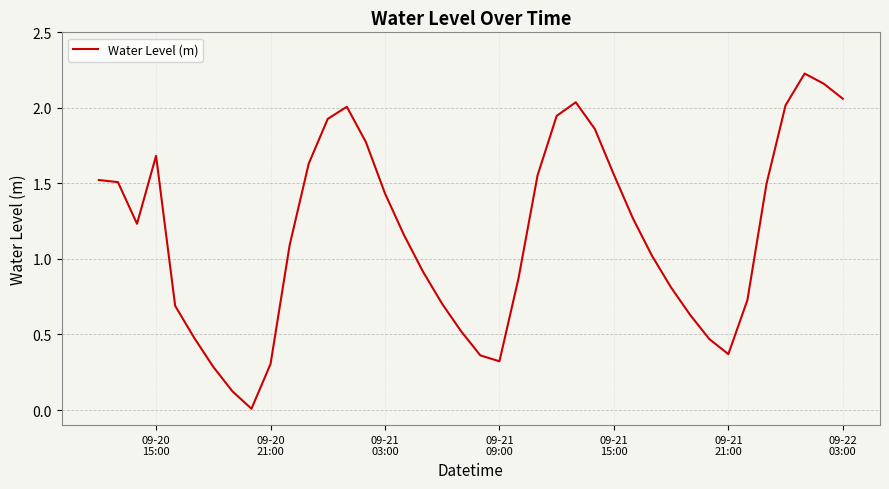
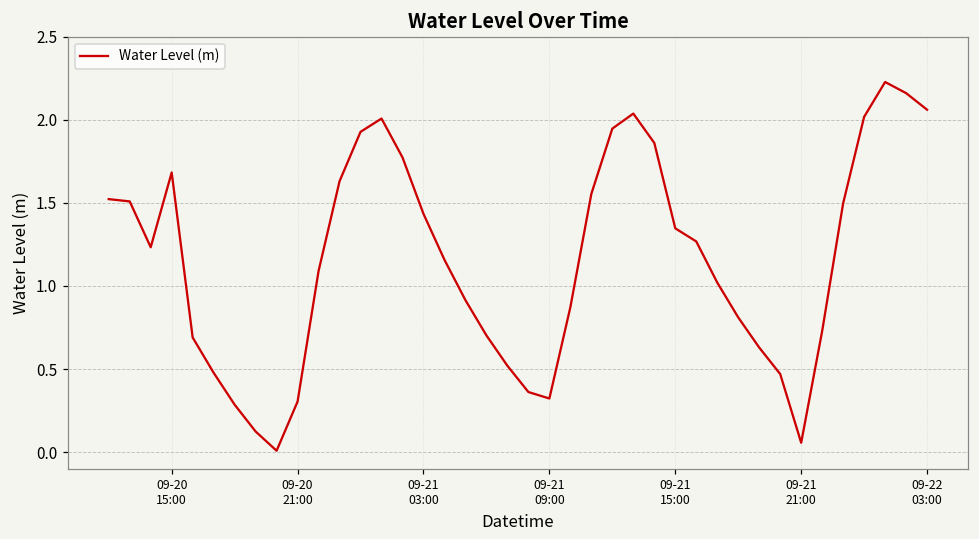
  {
    "09-20 15:00": 1.68,
    "09-20 21:00": 0.30,
    "09-21 03:00": 1.43,
    "09-21 09:00": 0.32,
-   "09-21 15:00": 1.56,
-   "09-21 21:00": 0.37,
+   "09-21 15:00": 1.35,
+   "09-21 21:00": 0.06,
    "09-22 03:00": 2.06
  }
